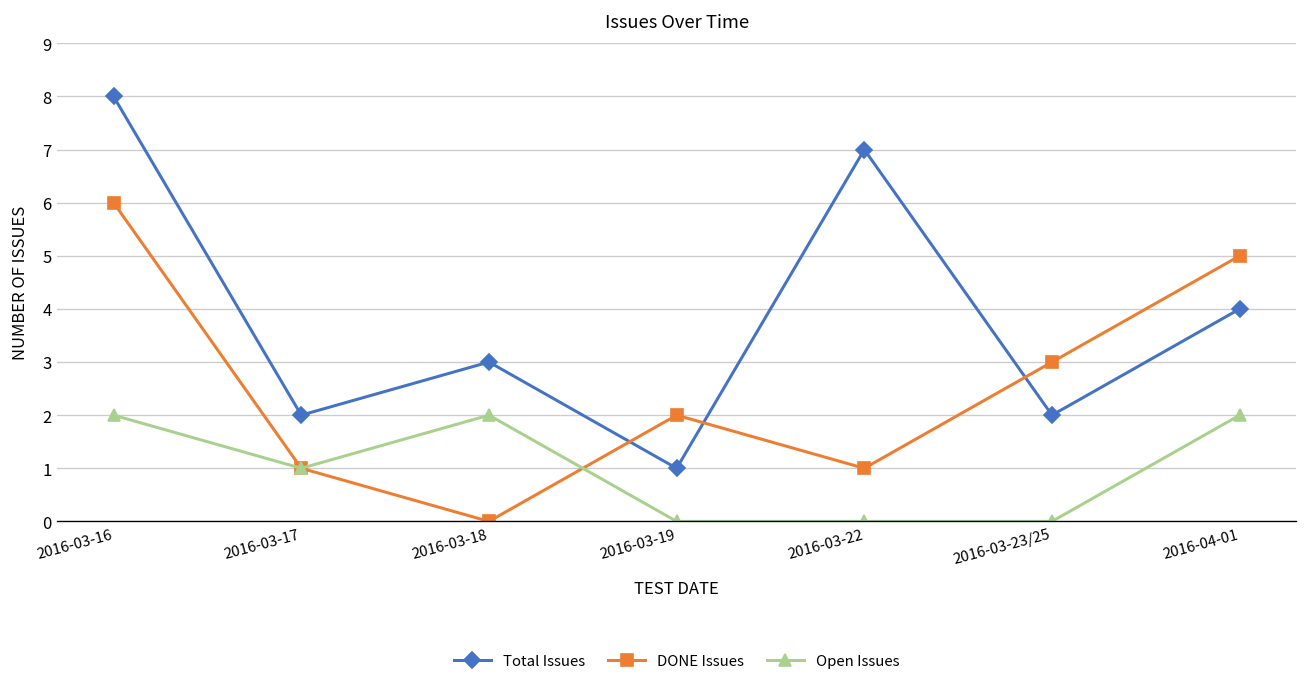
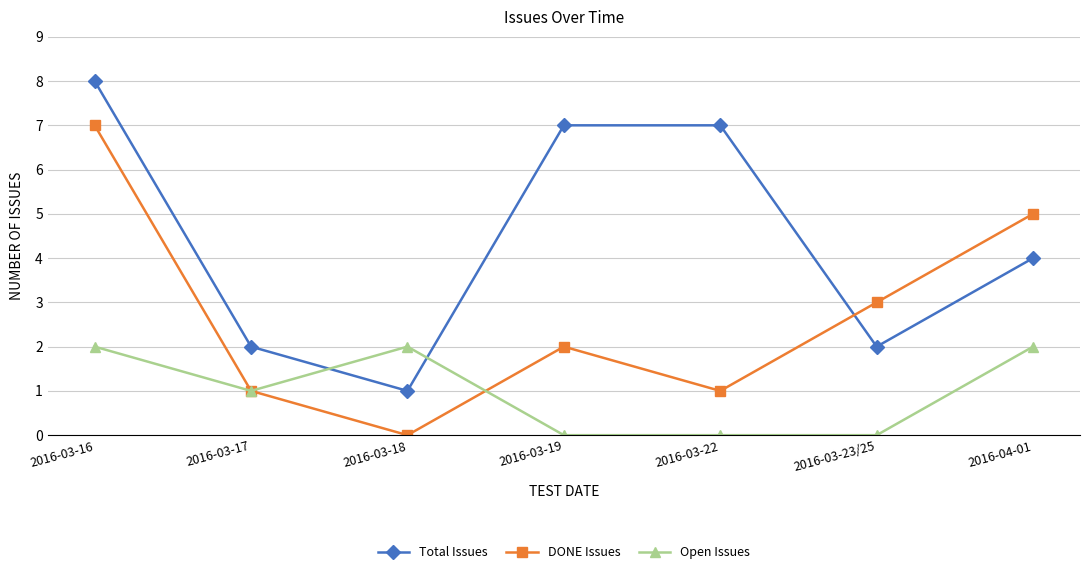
  {
    "Total Issues": {
      "2016-03-16": 8,
      "2016-03-17": 2,
-     "2016-03-18": 3,
-     "2016-03-19": 1,
+     "2016-03-18": 1,
+     "2016-03-19": 7,
      "2016-03-22": 7,
      "2016-03-23/25": 2,
      "2016-04-01": 4
    },
    "DONE Issues": {
-     "2016-03-16": 6,
+     "2016-03-16": 7,
      "2016-03-18": 0,
      "2016-03-19": 2,
      "2016-03-22": 1,
      "2016-03-23/25": 3,
      "2016-04-01": 5
    },
    "Open Issues": {
      "2016-03-16": 2,
      "2016-03-18": 2,
      "2016-03-19": 0,
      "2016-03-22": 0,
      "2016-03-23/25": 0,
      "2016-04-01": 2
    }
  }
